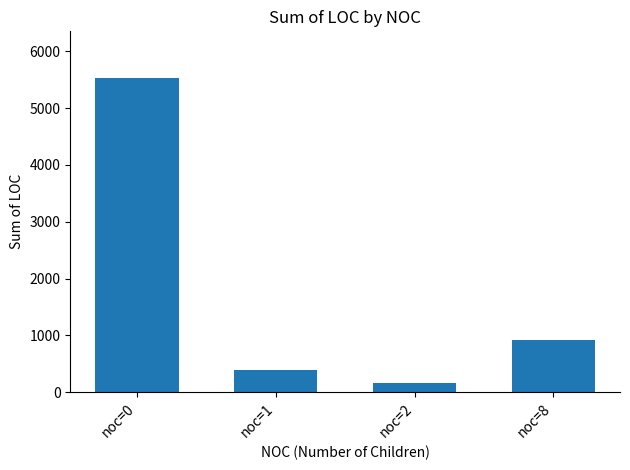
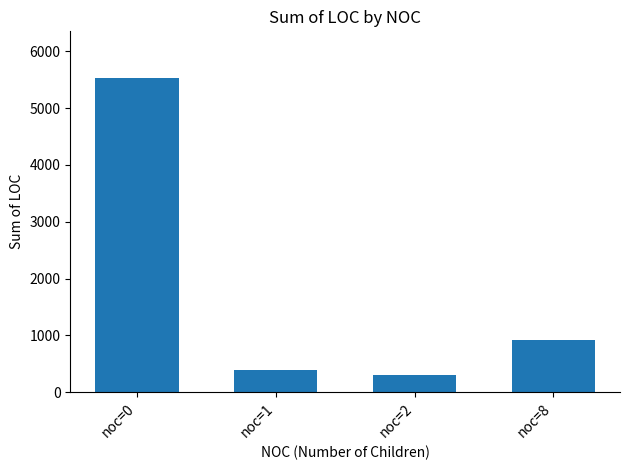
  {
    "noc=0": 5500,
    "noc=1": 400,
-   "noc=2": 200,
+   "noc=2": 300,
    "noc=8": 900
  }
